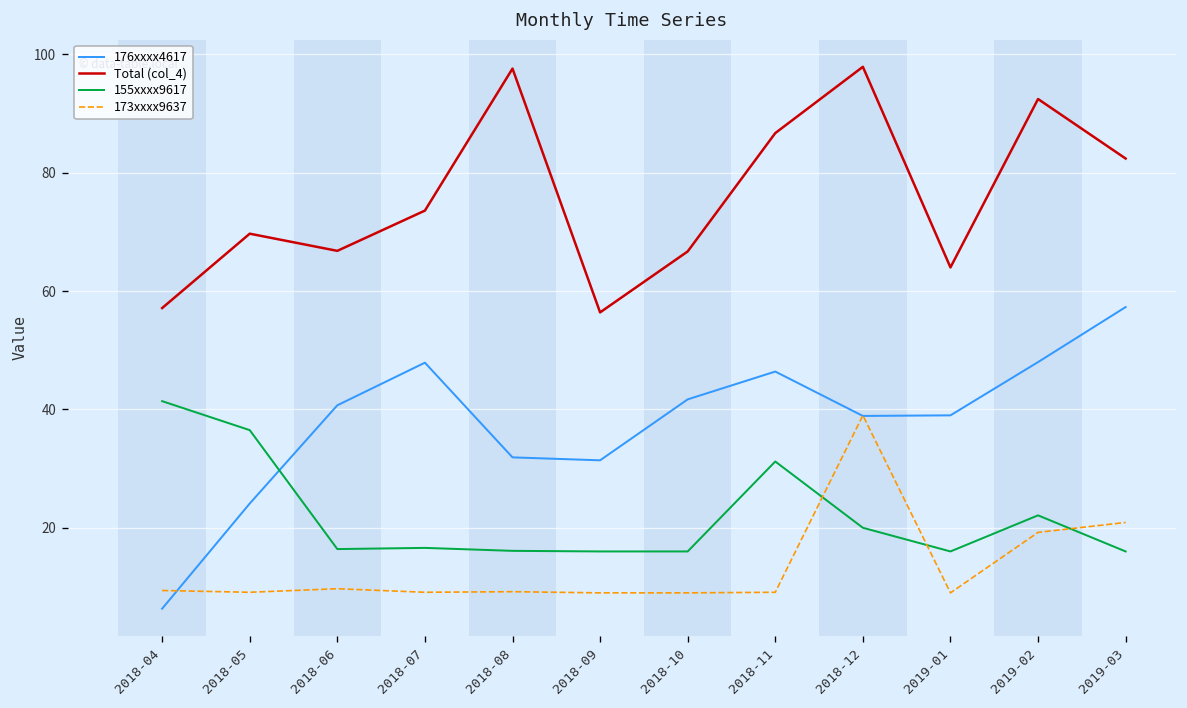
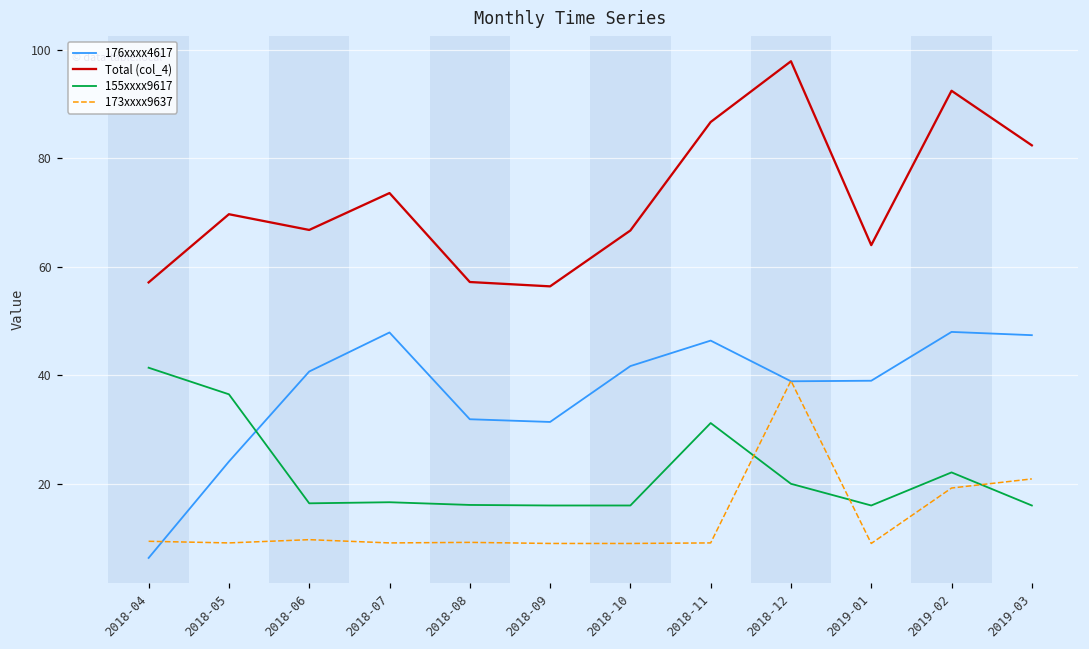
  {
    "176xxxx4617": {
      "2018-04": 6,
      "2018-05": 24,
      "2018-06": 41,
      "2018-07": 48,
      "2018-08": 32,
      "2018-09": 31,
      "2018-10": 42,
      "2018-11": 46,
      "2019-01": 39,
      "2019-02": 48,
-     "2019-03": 57
+     "2019-03": 47
    },
    "Total (col_4)": {
      "2018-04": 57,
      "2018-05": 70,
      "2018-06": 67,
      "2018-07": 74,
-     "2018-08": 98,
+     "2018-08": 57,
      "2018-09": 56,
      "2018-10": 67,
      "2018-11": 87,
      "2018-12": 98,
      "2019-01": 64,
      "2019-02": 92,
      "2019-03": 82
    },
    "155xxxx9617": {
      "2018-04": 41,
      "2018-05": 37,
      "2018-06": 16,
      "2018-07": 17,
      "2018-08": 16,
      "2018-09": 16,
      "2018-10": 16,
      "2018-11": 31,
      "2018-12": 20,
      "2019-01": 16,
      "2019-02": 22,
      "2019-03": 16
    },
    "173xxxx9637": {
      "2018-04": 9,
      "2018-05": 9,
      "2018-06": 10,
      "2018-07": 9,
      "2018-08": 9,
      "2018-09": 9,
      "2018-10": 9,
      "2018-11": 9,
      "2019-01": 9,
      "2019-02": 19,
      "2019-03": 21
    }
  }
